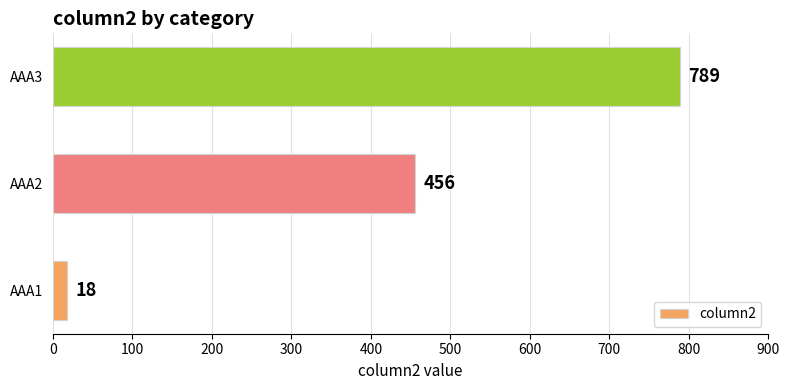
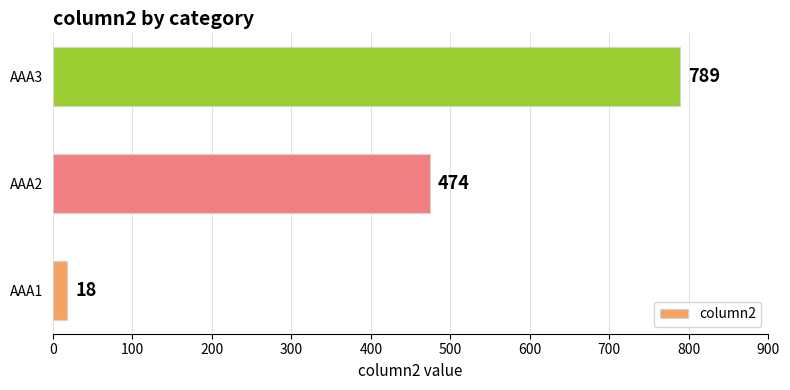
  {
    "AAA3": 789,
-   "AAA2": 456,
+   "AAA2": 474,
    "AAA1": 18
  }
